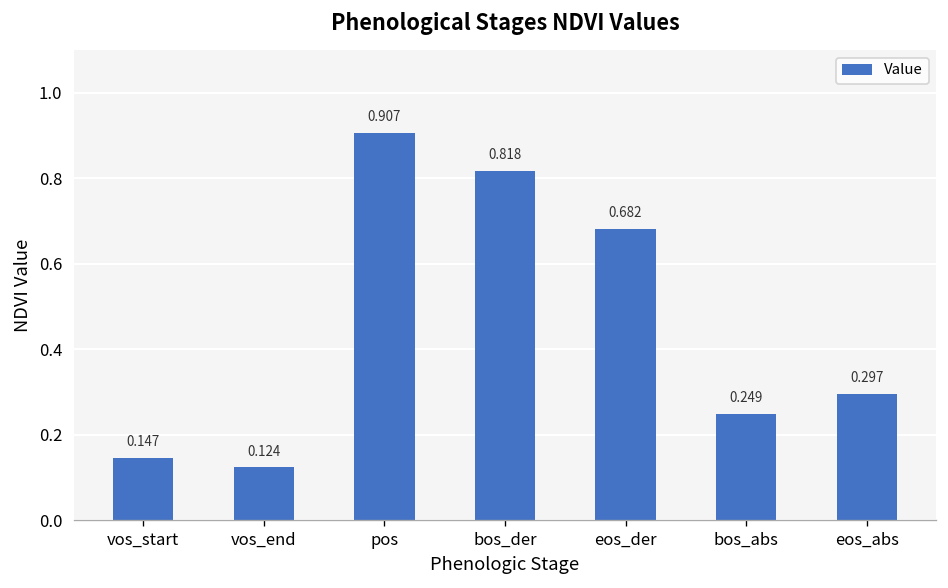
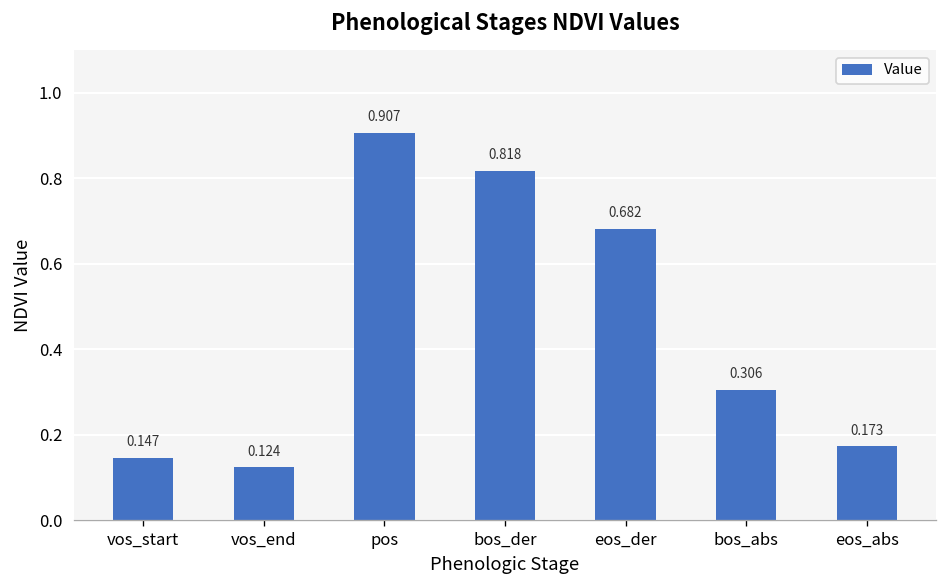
  {
    "vos_start": 0.147,
    "vos_end": 0.124,
    "pos": 0.907,
    "bos_der": 0.818,
    "eos_der": 0.682,
-   "bos_abs": 0.249,
-   "eos_abs": 0.297
+   "bos_abs": 0.306,
+   "eos_abs": 0.173
  }
